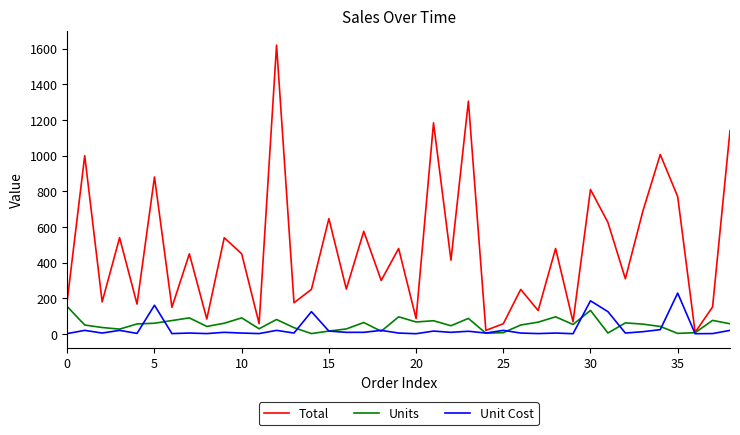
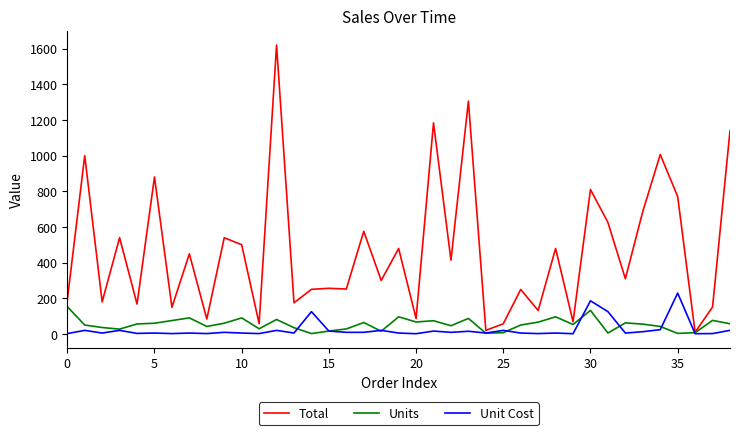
  {
    "Total": {
      "0": 190,
      "5": 880,
-     "10": 450,
-     "15": 650,
+     "10": 500,
+     "15": 260,
      "20": 90,
      "25": 60,
      "30": 810,
      "35": 770
    },
    "Units": {
      "0": 150,
      "5": 60,
      "10": 90,
      "20": 70,
      "30": 130,
      "35": 0
    },
    "Unit Cost": {
      "0": 0,
-     "5": 160,
+     "5": 0,
      "10": 0,
      "20": 0,
      "30": 190,
      "35": 230
    }
  }
